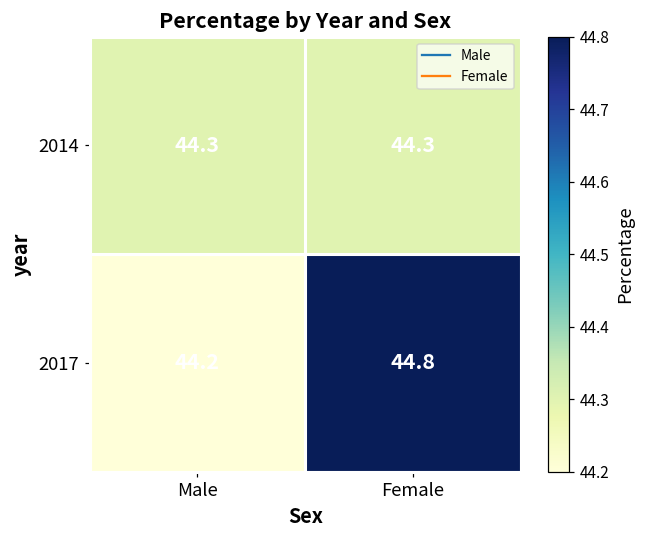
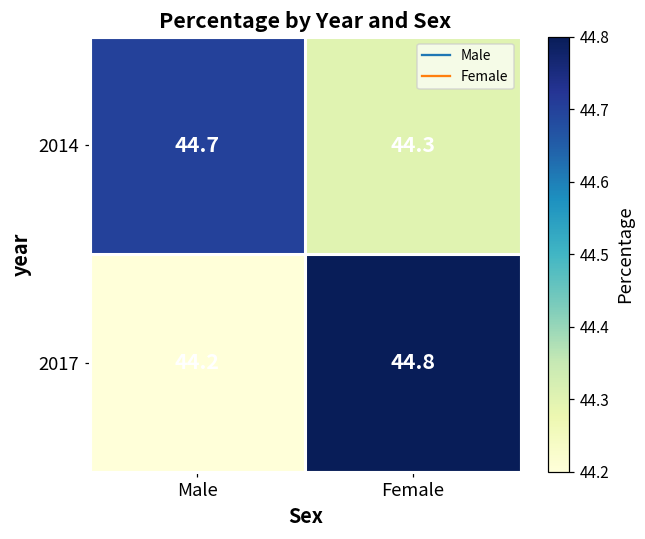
  {
    "2014": {
-     "Male": 44.3,
+     "Male": 44.7,
      "Female": 44.3
    },
    "2017": {
      "Female": 44.8
    }
  }
